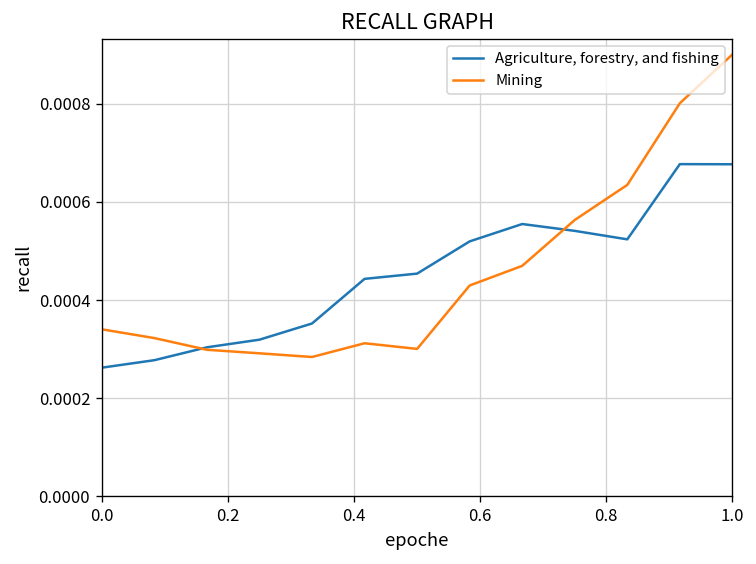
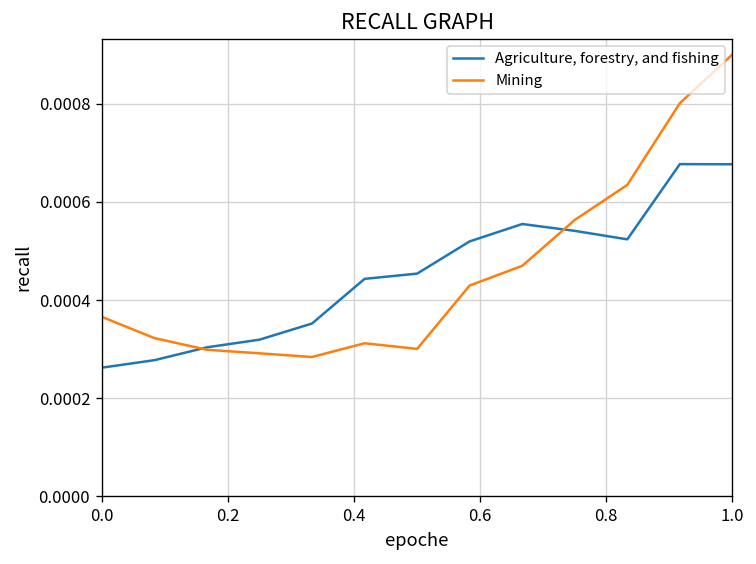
  {
    "Agriculture, forestry, and fishing": {
      "0.0": 0.00026,
      "1.0": 0.00068
    },
    "Mining": {
-     "0.0": 0.00034,
+     "0.0": 0.00037,
      "1.0": 0.00090
    }
  }
